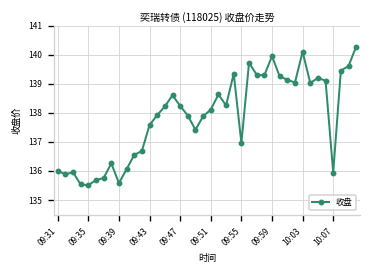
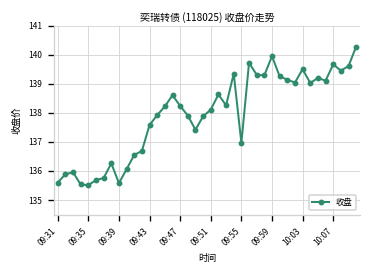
  {
-   "09:31": 136.0,
+   "09:31": 135.6,
    "09:35": 135.5,
    "09:39": 135.6,
    "09:43": 137.6,
    "09:47": 138.2,
    "09:51": 138.1,
    "09:55": 137.0,
    "09:59": 140.0,
-   "10:03": 140.1,
-   "10:07": 135.9
+   "10:03": 139.5,
+   "10:07": 139.7
  }
